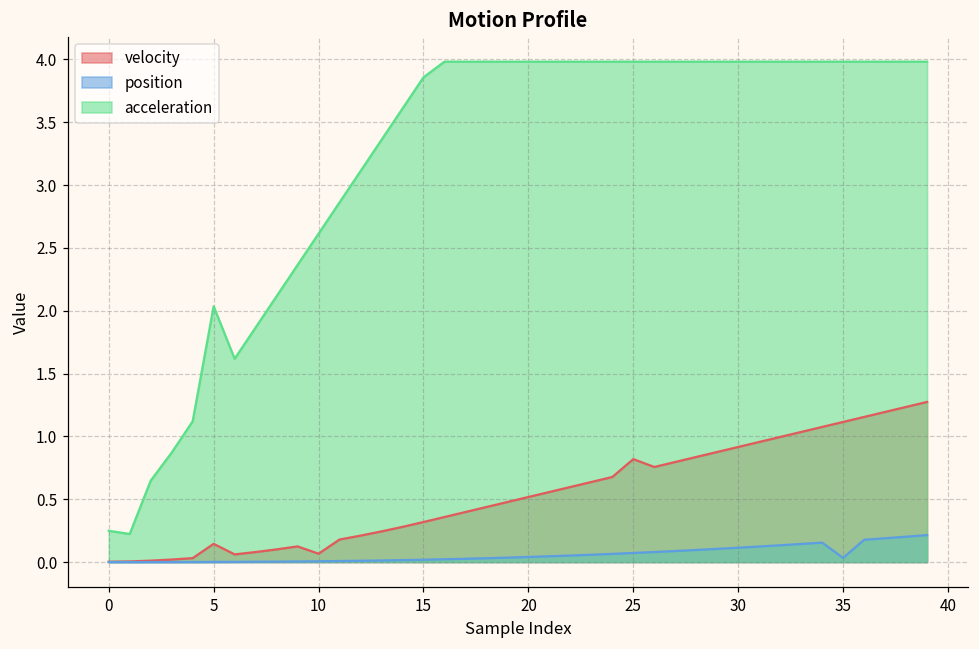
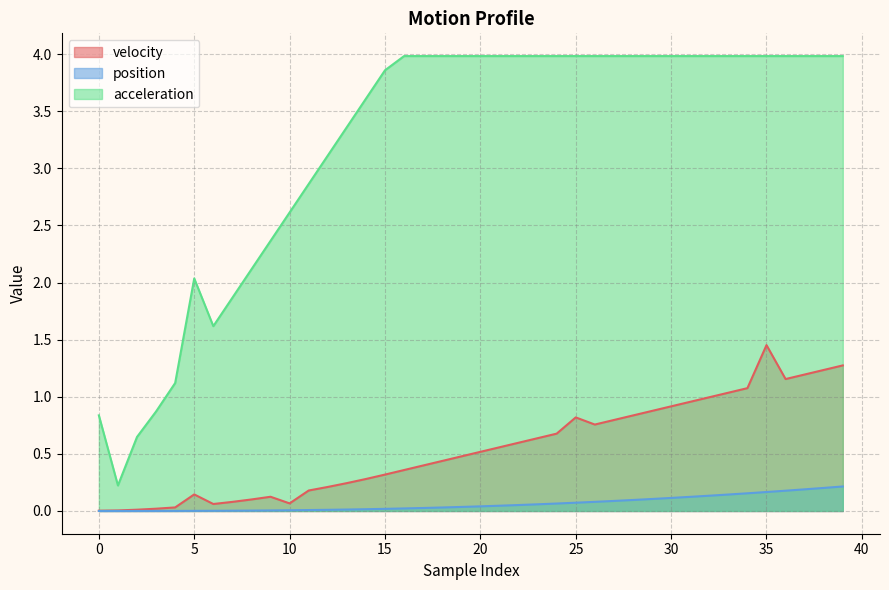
  {
    "velocity": {
      "5": 0.14,
      "10": 0.07,
      "15": 0.32,
      "20": 0.52,
      "25": 0.82,
      "30": 0.92,
-     "35": 1.11
+     "35": 1.45
    },
    "position": {
      "5": 0.00,
      "10": 0.01,
      "15": 0.02,
      "20": 0.04,
      "25": 0.07,
      "30": 0.11,
-     "35": 0.03
+     "35": 0.17
    },
    "acceleration": {
-     "0": 0.25,
+     "0": 0.84,
      "5": 2.04,
      "10": 2.61,
      "15": 3.86,
      "20": 3.98,
      "25": 3.98,
      "30": 3.98,
      "35": 3.98
    }
  }
